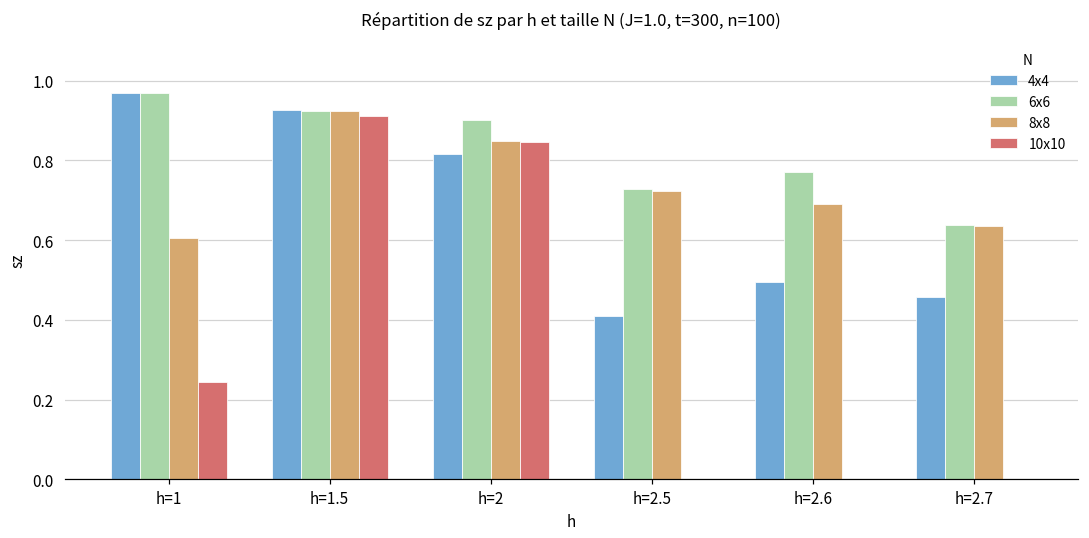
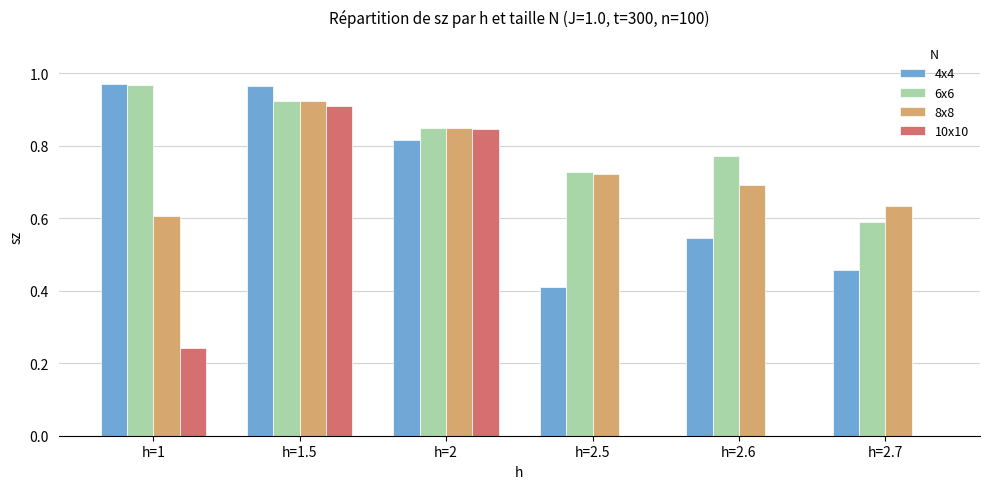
  {
    "4x4": {
      "h=1": 0.97,
-     "h=1.5": 0.93,
+     "h=1.5": 0.96,
      "h=2": 0.82,
      "h=2.5": 0.41,
-     "h=2.6": 0.49,
+     "h=2.6": 0.54,
      "h=2.7": 0.46
    },
    "6x6": {
      "h=1": 0.97,
      "h=1.5": 0.92,
-     "h=2": 0.90,
+     "h=2": 0.85,
      "h=2.5": 0.73,
      "h=2.6": 0.77,
-     "h=2.7": 0.64
+     "h=2.7": 0.59
    }
  }
